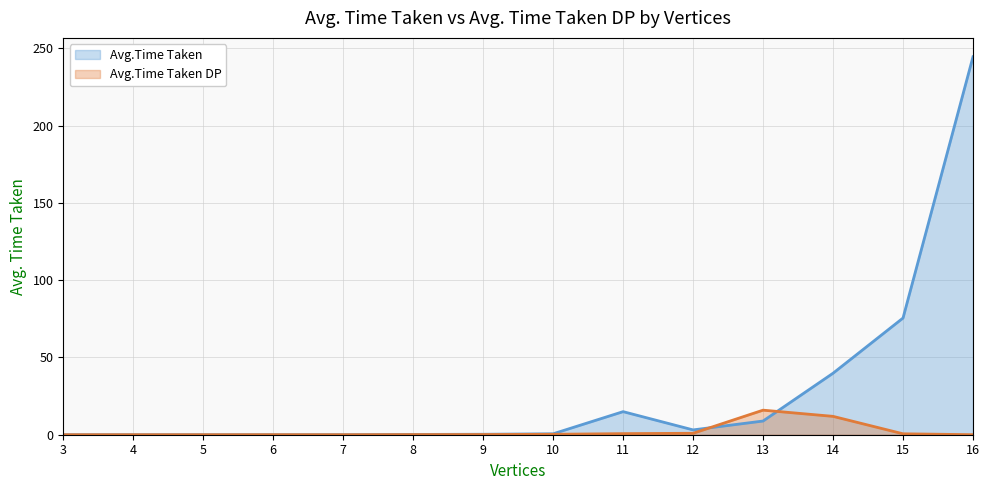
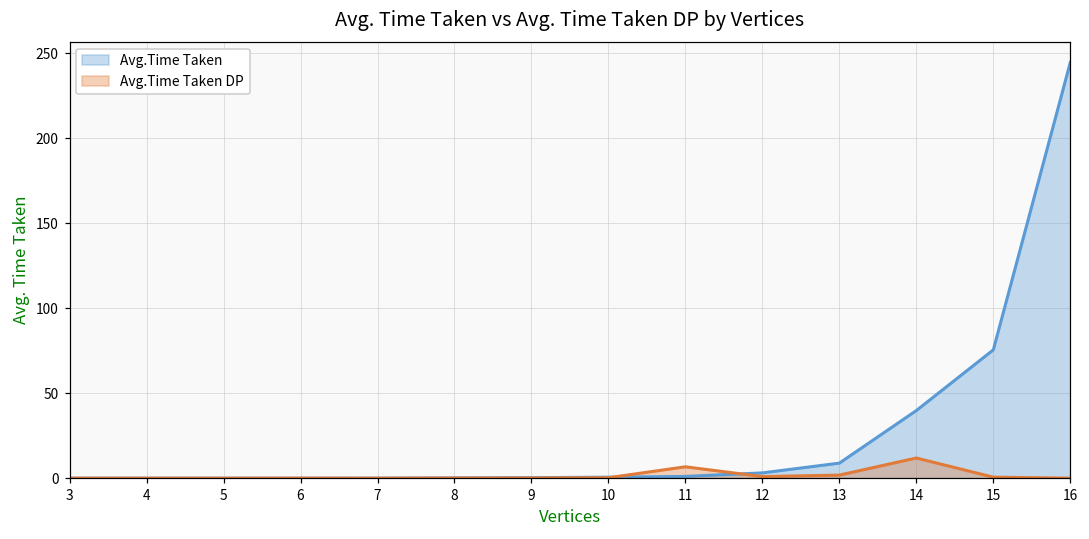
  {
    "Avg.Time Taken": {
-     "11": 15,
+     "11": 1,
      "12": 3,
      "13": 9,
      "14": 40,
      "15": 76,
      "16": 245
    },
    "Avg.Time Taken DP": {
-     "11": 1,
+     "11": 7,
      "12": 1,
-     "13": 16,
+     "13": 2,
      "14": 12,
      "15": 1,
      "16": 0
    }
  }
